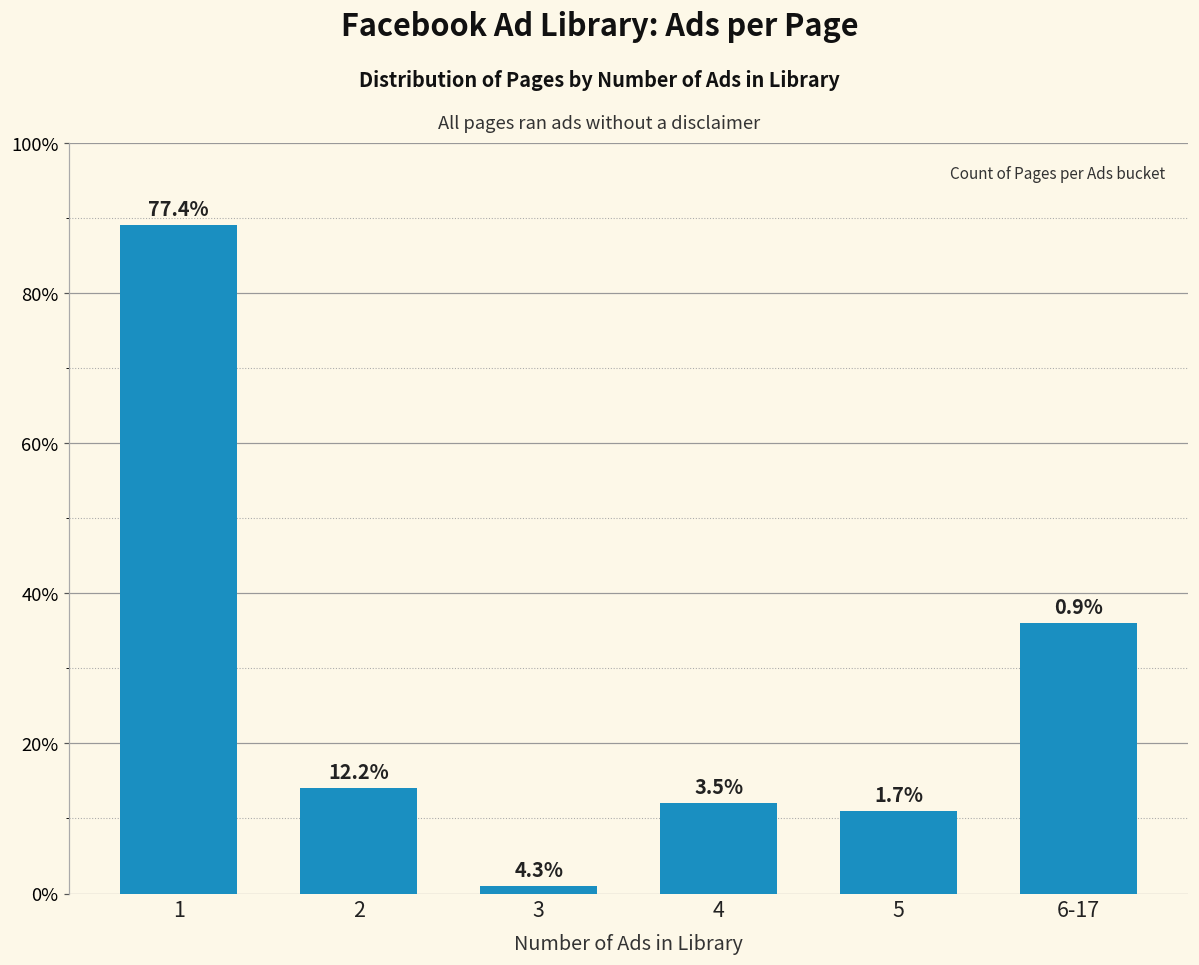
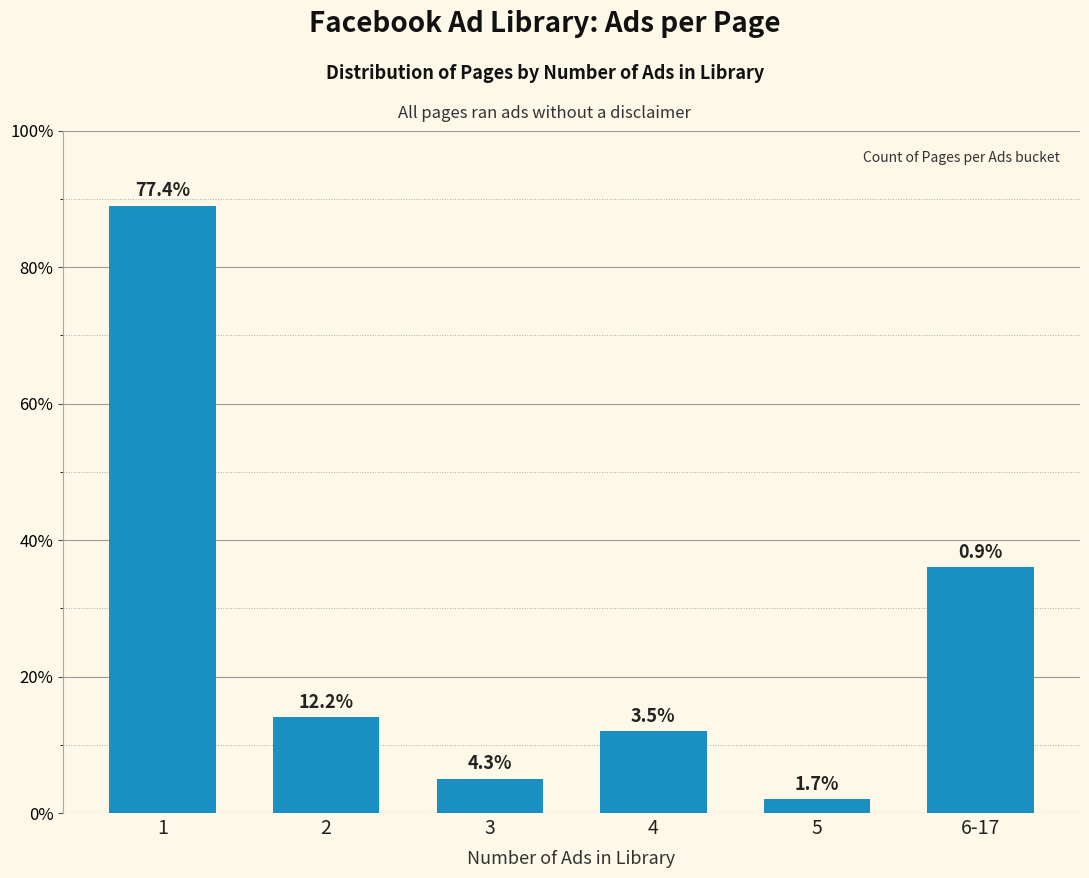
  {
-   "3": "1%",
-   "5": "11%"
+   "3": "5%",
+   "5": "2%"
  }
